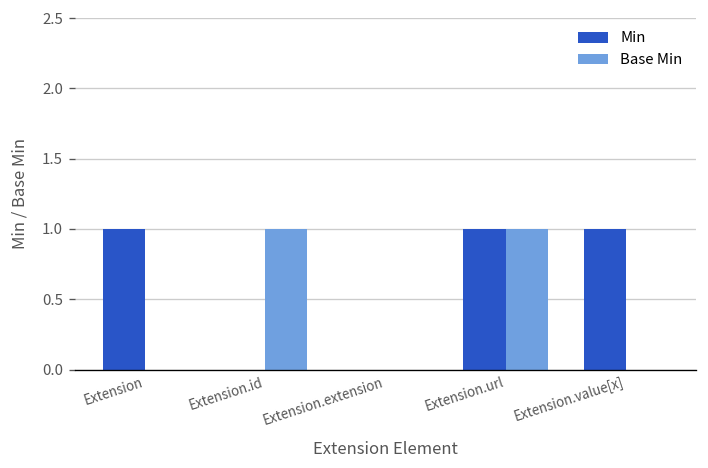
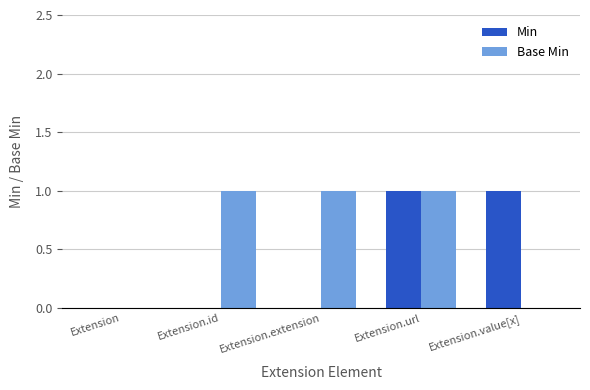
  {
    "Min": {
-     "Extension": 1,
+     "Extension": 0,
      "Extension.id": 0,
      "Extension.extension": 0,
      "Extension.url": 1,
      "Extension.value[x]": 1
    },
    "Base Min": {
      "Extension": 0,
      "Extension.id": 1,
-     "Extension.extension": 0,
+     "Extension.extension": 1,
      "Extension.url": 1,
      "Extension.value[x]": 0
    }
  }
